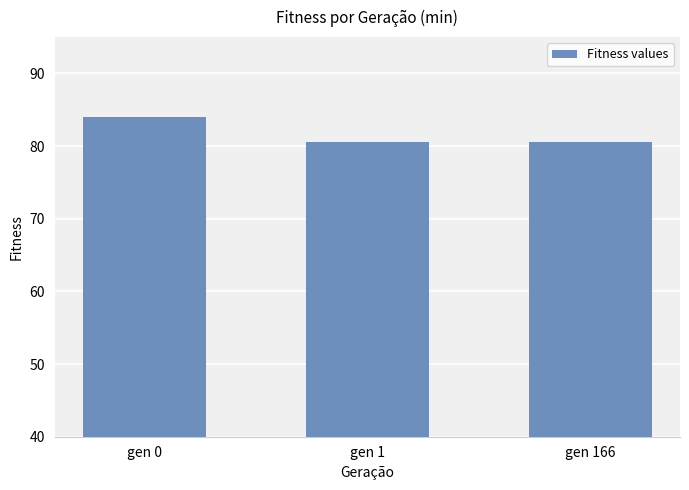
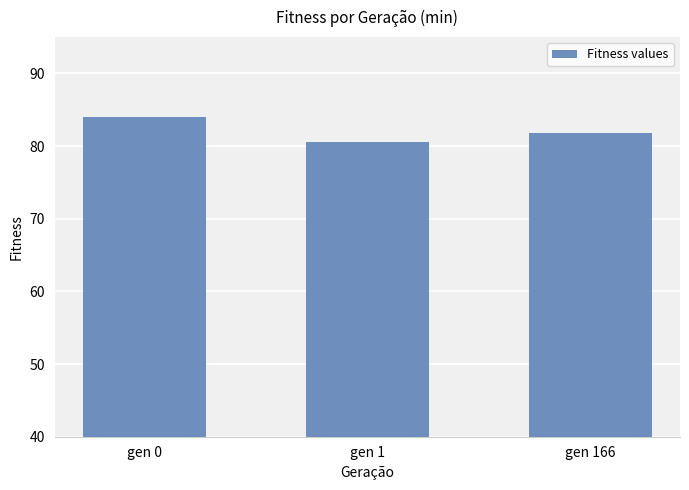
  {
    "gen 0": 84,
    "gen 1": 81,
-   "gen 166": 81
+   "gen 166": 82
  }
